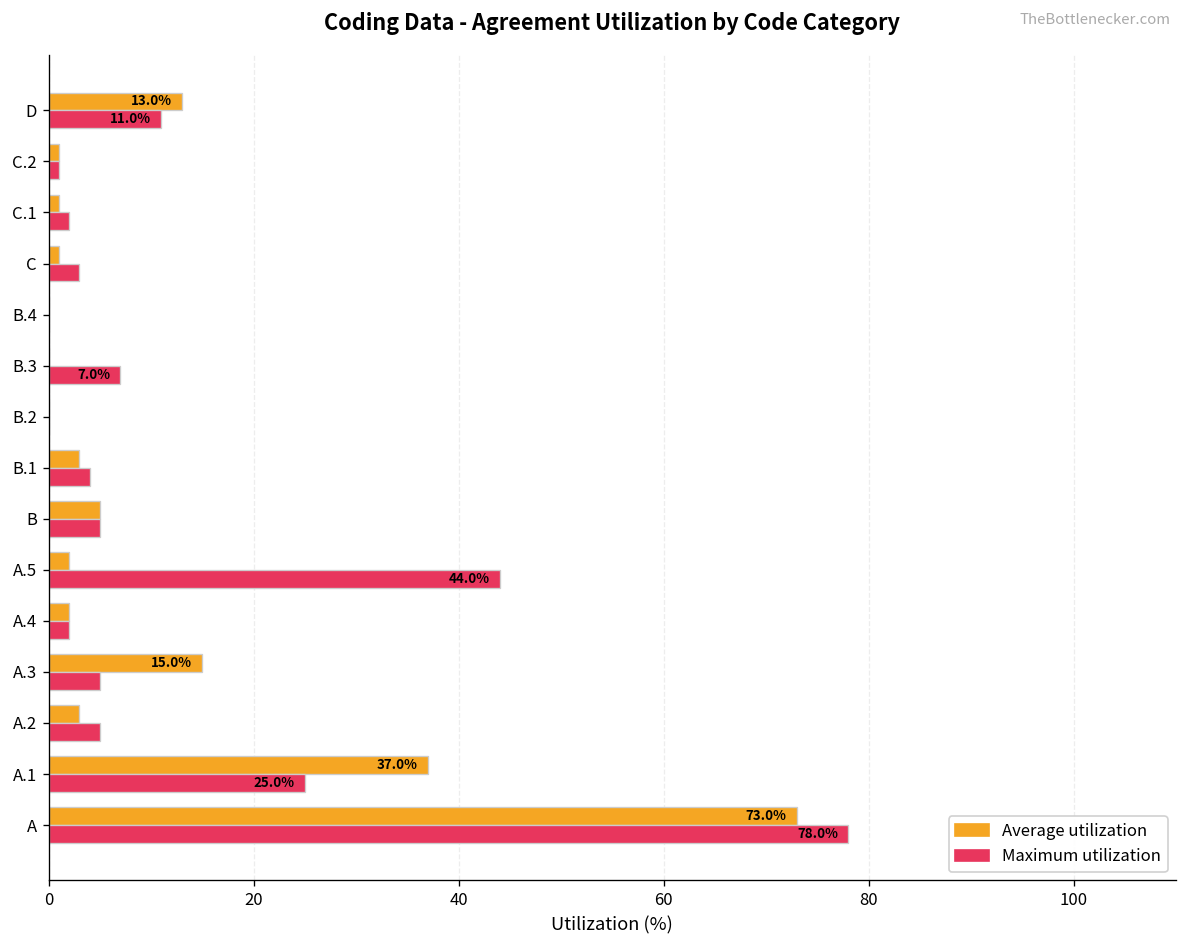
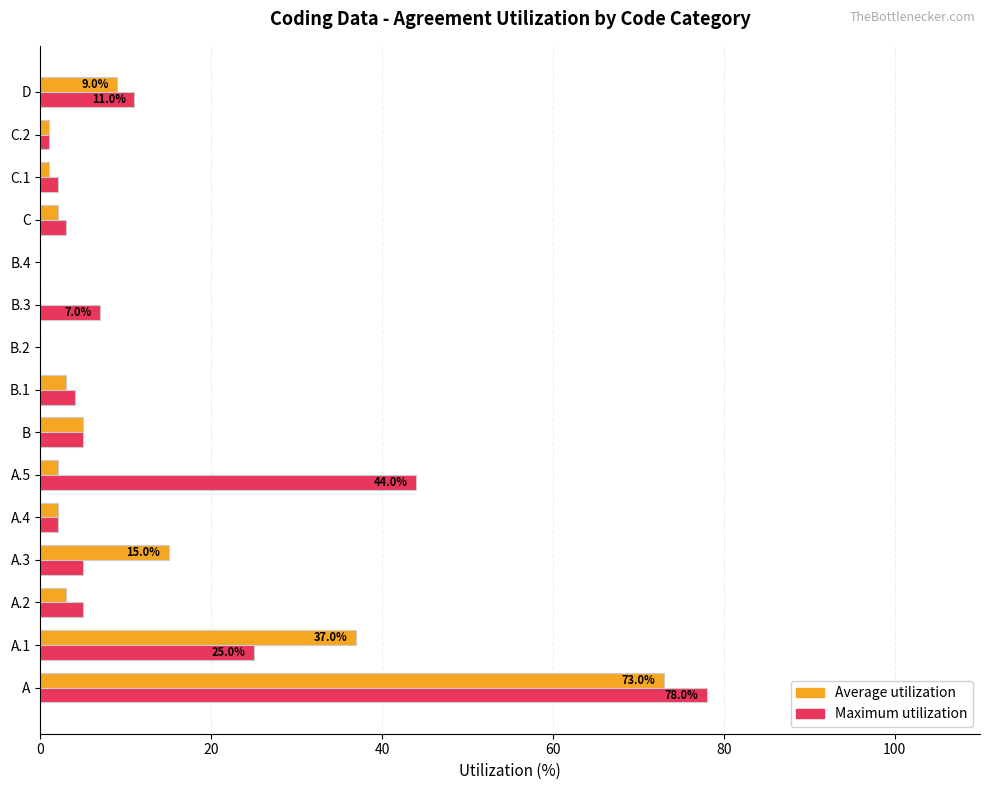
  {
    "Average utilization": {
-     "D": "13.0%",
-     "C": "1",
+     "D": "9.0%",
+     "C": "2",
      "A.3": "15.0%",
      "A.1": "37.0%",
      "A": "73.0%"
    },
    "Maximum utilization": {
      "D": "11.0%",
      "B.3": "7.0%",
      "A.5": "44.0%",
      "A.1": "25.0%",
      "A": "78.0%"
    }
  }
